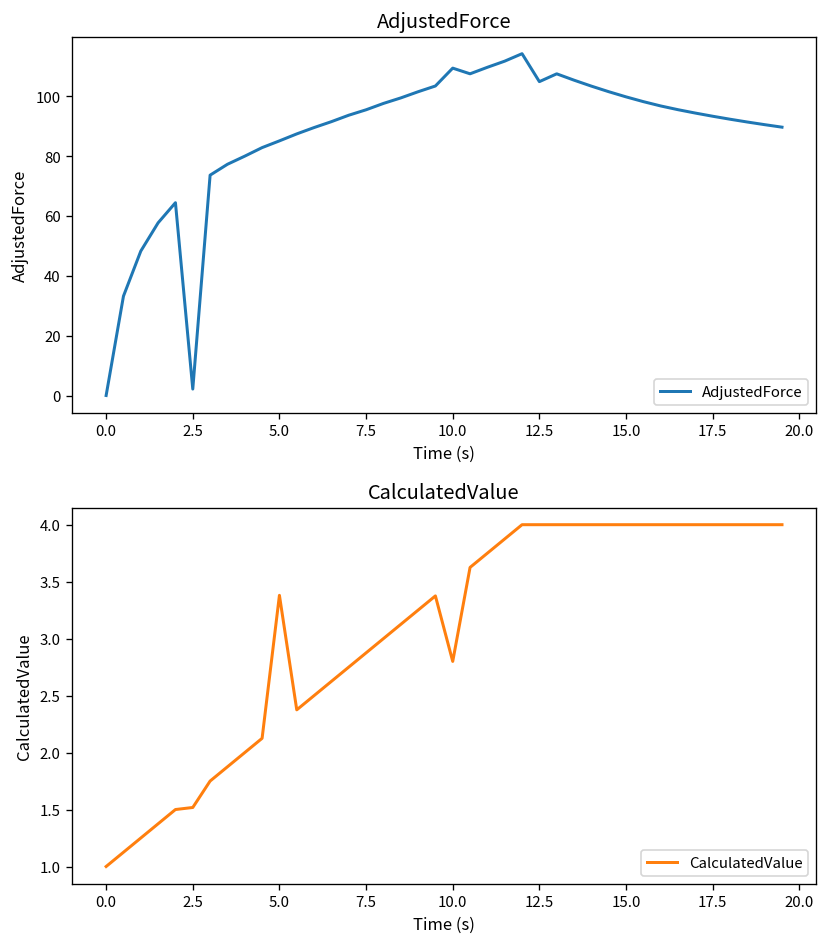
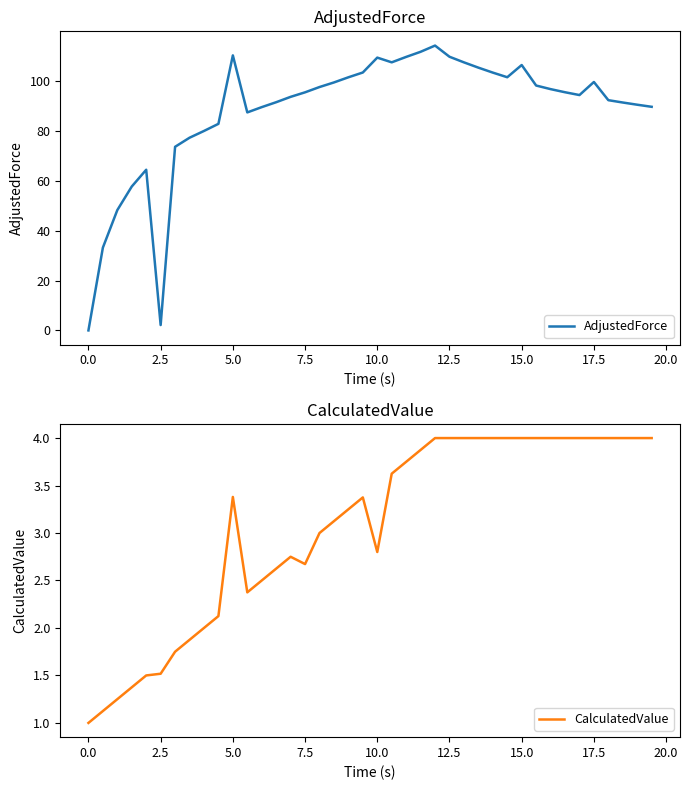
  {
    "AdjustedForce": {
      "0.0": 0,
      "2.5": 2,
-     "5.0": 85,
+     "5.0": 110,
      "7.5": 95,
      "10.0": 109,
-     "12.5": 105,
-     "15.0": 100,
-     "17.5": 93
+     "12.5": 110,
+     "15.0": 106,
+     "17.5": 100
    },
    "CalculatedValue": {
      "0.0": 1.0,
      "2.5": 1.5,
      "5.0": 3.4,
-     "7.5": 2.9,
+     "7.5": 2.7,
      "10.0": 2.8,
      "12.5": 4.0,
      "15.0": 4.0,
      "17.5": 4.0
    }
  }
